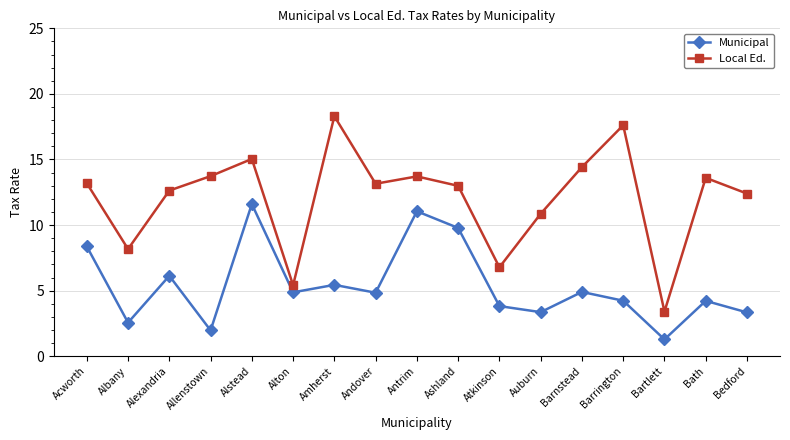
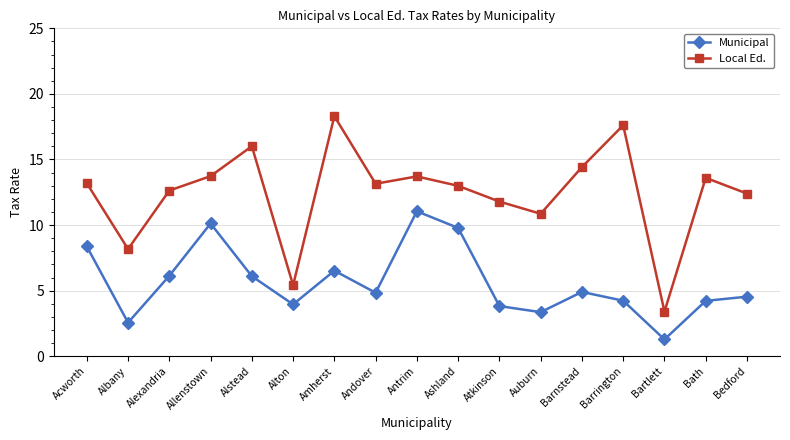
  {
    "Municipal": {
      "Acworth": 8.4,
      "Albany": 2.6,
      "Alexandria": 6.1,
-     "Allenstown": 2.0,
-     "Alstead": 11.6,
-     "Alton": 4.9,
-     "Amherst": 5.4,
+     "Allenstown": 10.1,
+     "Alstead": 6.1,
+     "Alton": 4.0,
+     "Amherst": 6.5,
      "Andover": 4.8,
      "Antrim": 11.1,
      "Ashland": 9.8,
      "Atkinson": 3.8,
      "Auburn": 3.4,
      "Barnstead": 4.9,
      "Barrington": 4.2,
      "Bartlett": 1.3,
      "Bath": 4.2,
-     "Bedford": 3.3
+     "Bedford": 4.5
    },
    "Local Ed.": {
      "Acworth": 13.2,
      "Albany": 8.2,
      "Alexandria": 12.6,
      "Allenstown": 13.7,
-     "Alstead": 15.0,
+     "Alstead": 16.0,
      "Alton": 5.4,
      "Amherst": 18.3,
      "Andover": 13.2,
      "Antrim": 13.7,
      "Ashland": 13.0,
-     "Atkinson": 6.8,
+     "Atkinson": 11.8,
      "Auburn": 10.9,
      "Barnstead": 14.4,
      "Barrington": 17.6,
      "Bartlett": 3.4,
      "Bath": 13.6,
      "Bedford": 12.4
    }
  }
